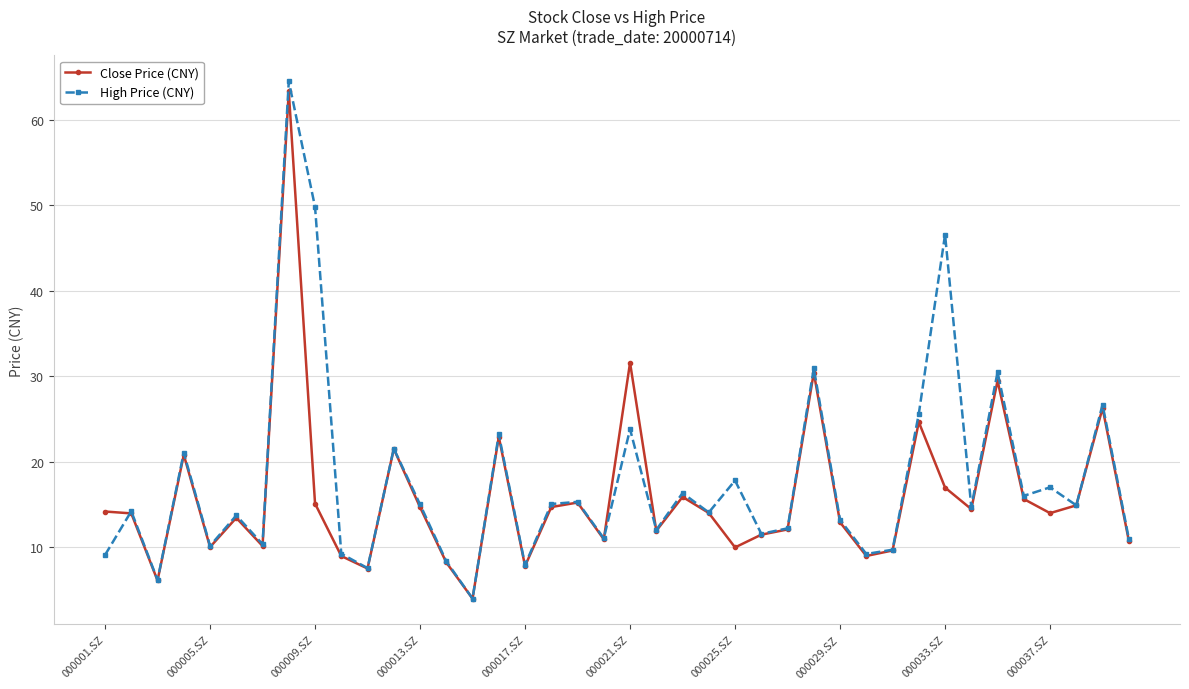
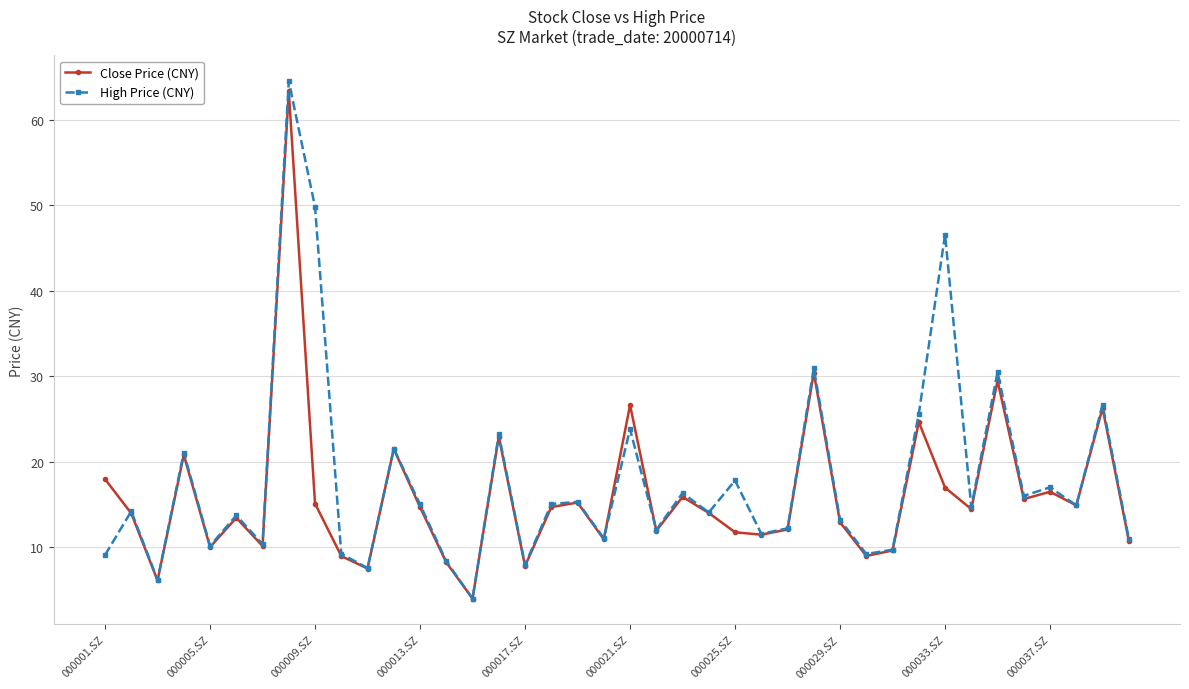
  {
    "Close Price (CNY)": {
-     "000001.SZ": 14,
+     "000001.SZ": 18,
      "000009.SZ": 15,
      "000013.SZ": 15,
-     "000021.SZ": 32,
-     "000025.SZ": 10,
+     "000021.SZ": 27,
+     "000025.SZ": 12,
      "000033.SZ": 17,
-     "000037.SZ": 14
+     "000037.SZ": 16
    },
    "High Price (CNY)": {
      "000001.SZ": 9,
      "000009.SZ": 50,
      "000013.SZ": 15,
      "000021.SZ": 24,
      "000025.SZ": 18,
      "000033.SZ": 47,
      "000037.SZ": 17
    }
  }
